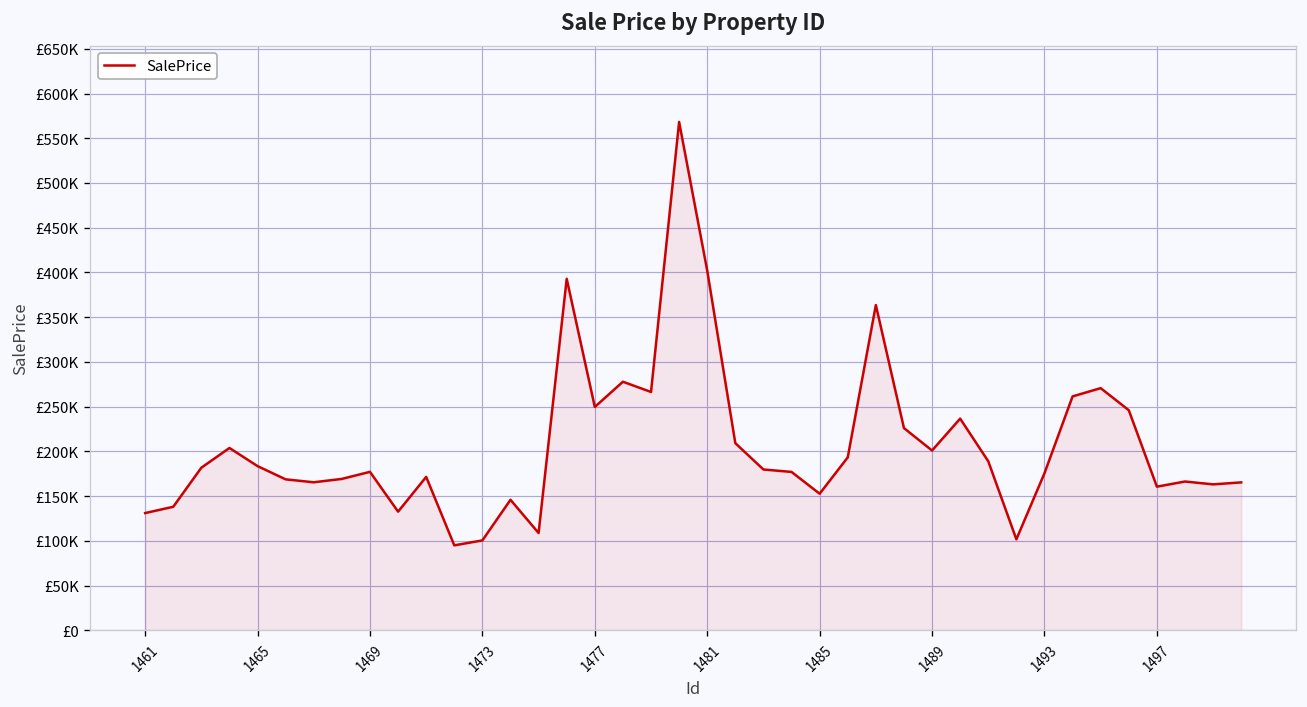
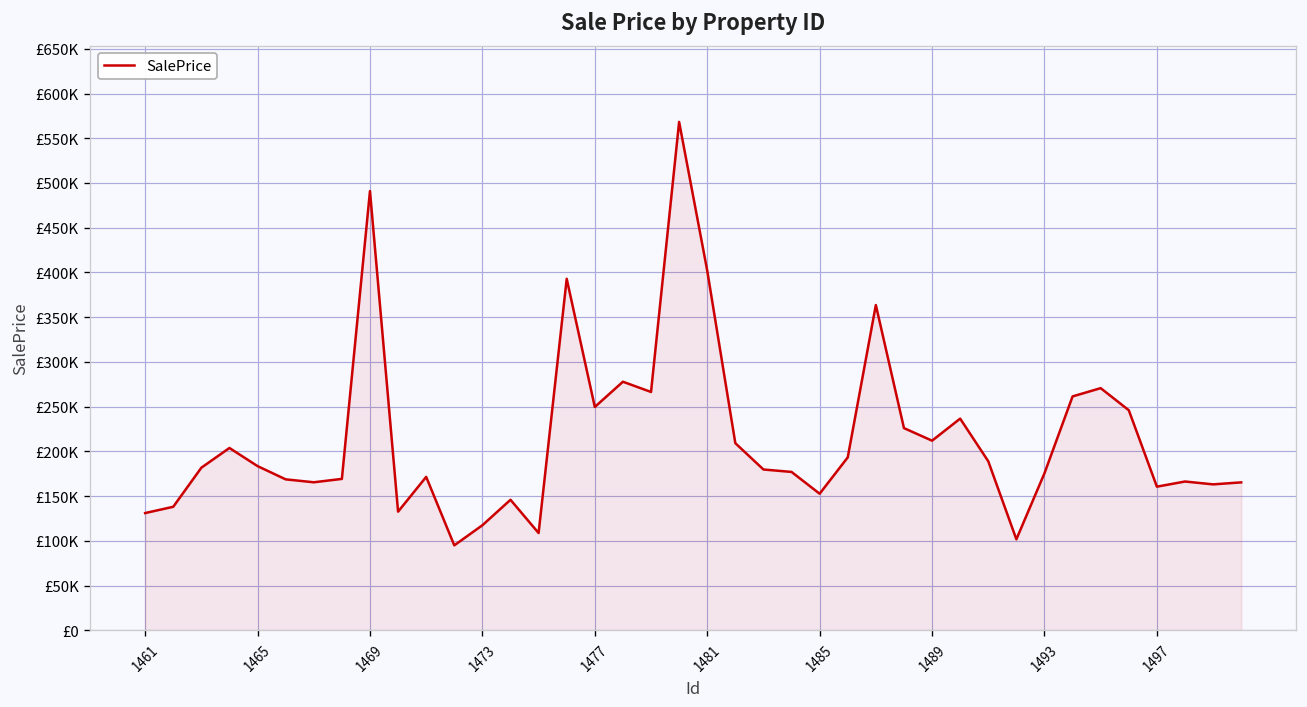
  {
    "1461": "£130000",
    "1465": "£180000",
-   "1469": "£180000",
-   "1473": "£100000",
+   "1469": "£490000",
+   "1473": "£120000",
    "1477": "£250000",
    "1481": "£400000",
    "1485": "£150000",
-   "1489": "£200000",
+   "1489": "£210000",
    "1493": "£180000",
    "1497": "£160000"
  }
